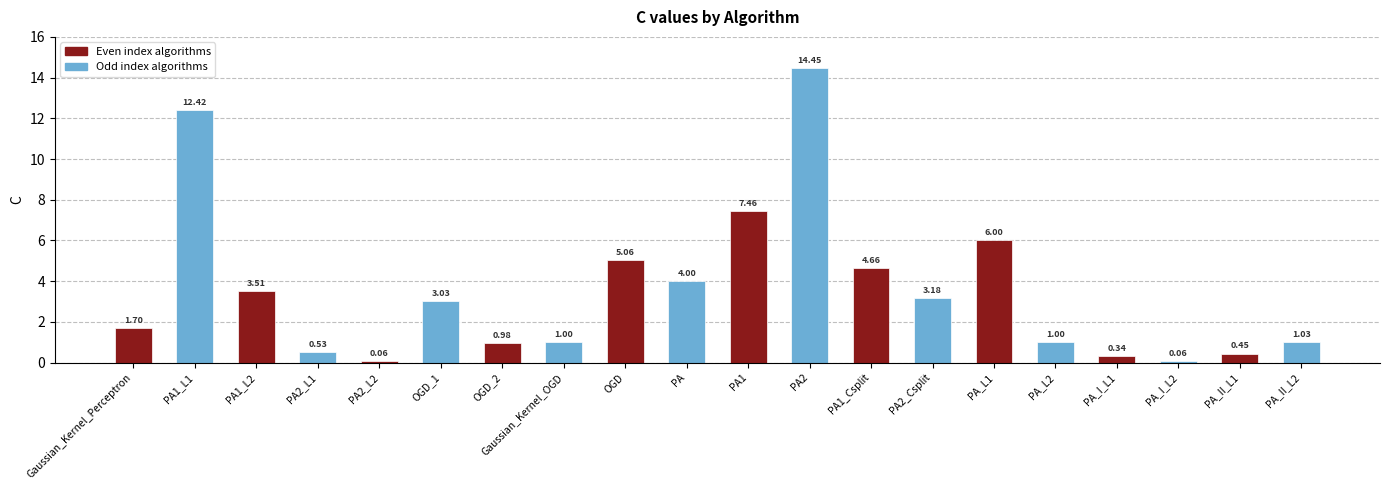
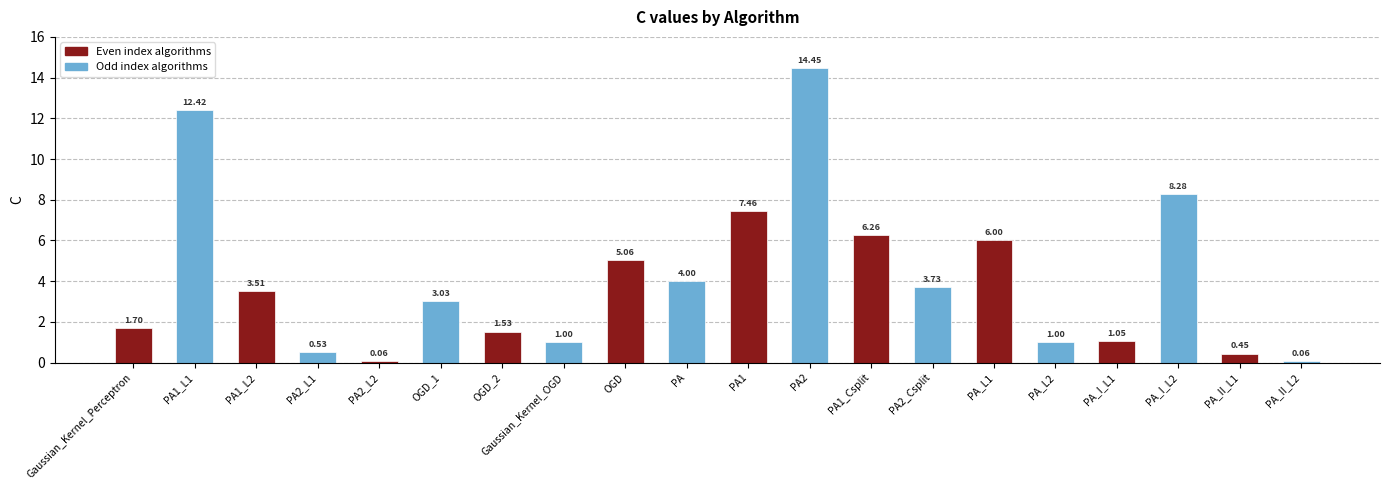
  {
    "Gaussian_Kernel_Perceptron": 1.70,
    "PA1_L1": 12.42,
    "PA1_L2": 3.51,
    "PA2_L1": 0.53,
    "PA2_L2": 0.06,
    "OGD_1": 3.03,
-   "OGD_2": 0.98,
+   "OGD_2": 1.53,
    "Gaussian_Kernel_OGD": 1.00,
    "OGD": 5.06,
    "PA": 4.00,
    "PA1": 7.46,
    "PA2": 14.45,
-   "PA1_Csplit": 4.66,
-   "PA2_Csplit": 3.18,
+   "PA1_Csplit": 6.26,
+   "PA2_Csplit": 3.73,
    "PA_L1": 6.00,
    "PA_L2": 1.00,
-   "PA_I_L1": 0.34,
-   "PA_I_L2": 0.06,
+   "PA_I_L1": 1.05,
+   "PA_I_L2": 8.28,
    "PA_II_L1": 0.45,
-   "PA_II_L2": 1.03
+   "PA_II_L2": 0.06
  }
